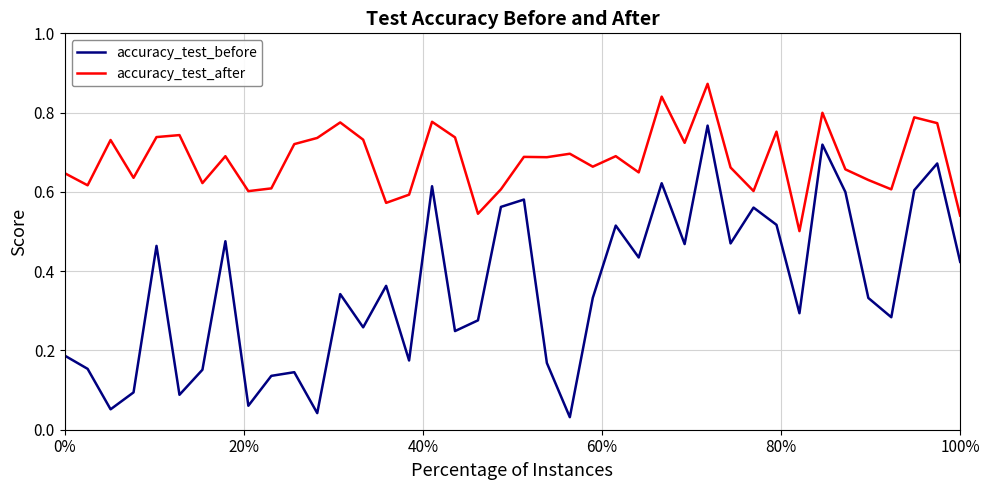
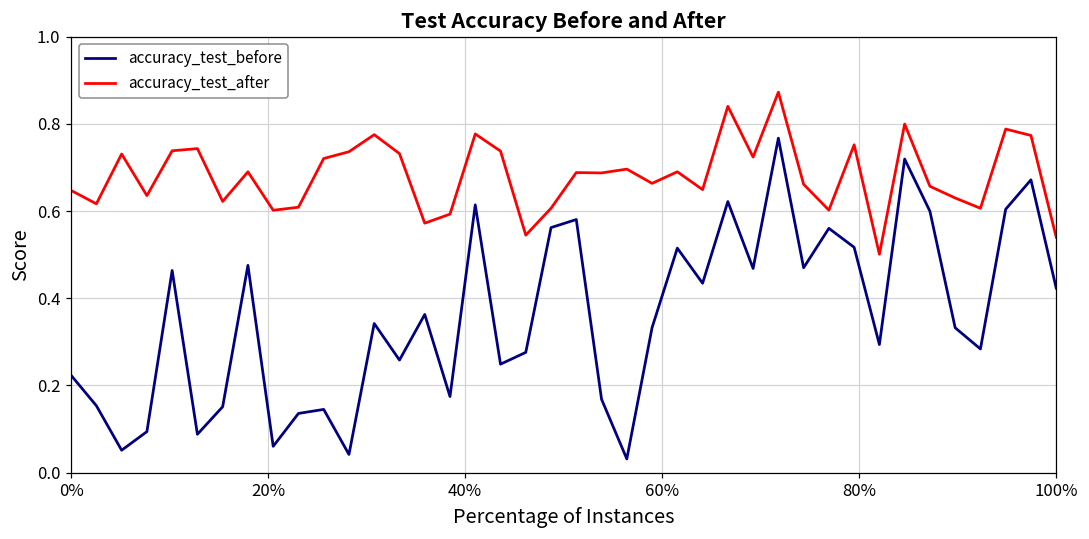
  {
    "accuracy_test_before": {
-     "0%": 0.19,
+     "0%": 0.22,
      "100%": 0.42
    },
    "accuracy_test_after": {
      "0%": 0.65,
      "100%": 0.54
    }
  }
